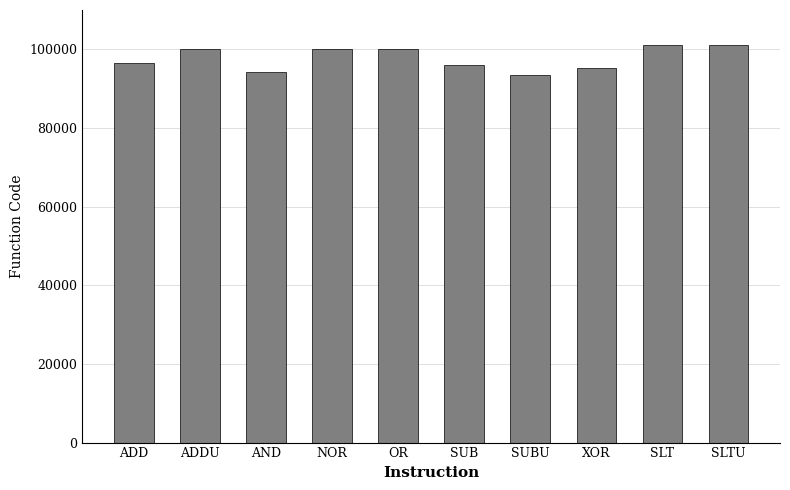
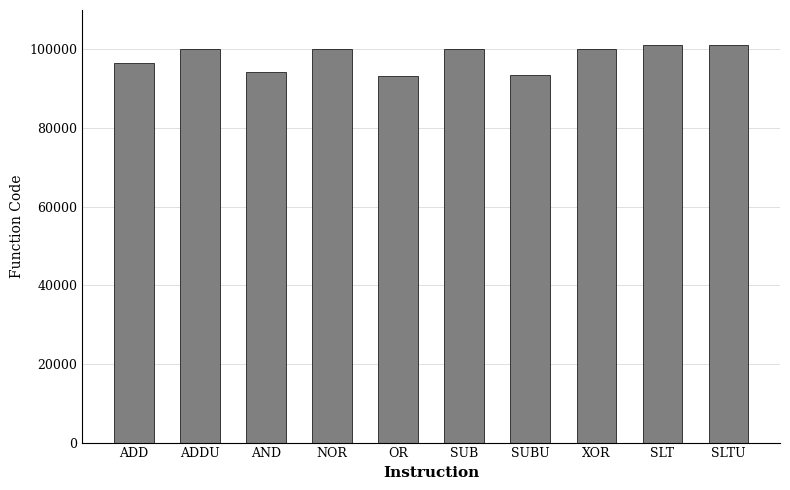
  {
    "ADD": 97000,
    "ADDU": 100000,
    "AND": 94000,
    "NOR": 100000,
-   "OR": 100000,
-   "SUB": 96000,
+   "OR": 93000,
+   "SUB": 100000,
    "SUBU": 94000,
-   "XOR": 95000,
+   "XOR": 100000,
    "SLT": 101000,
    "SLTU": 101000
  }
